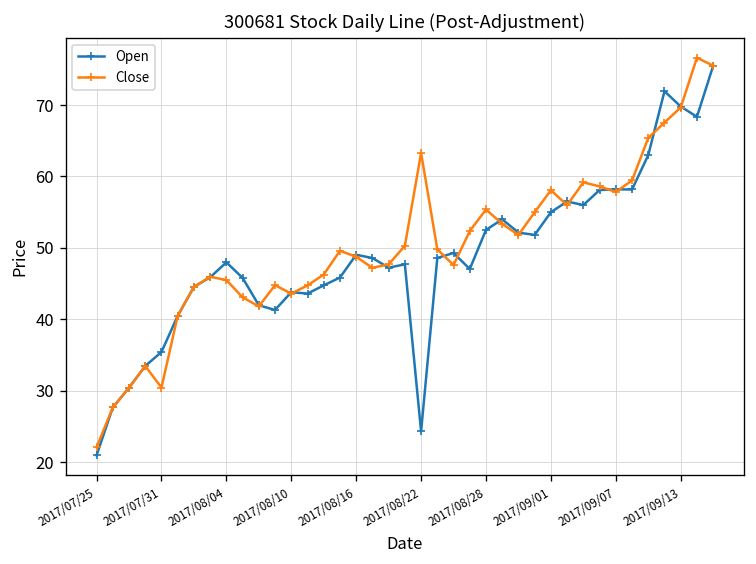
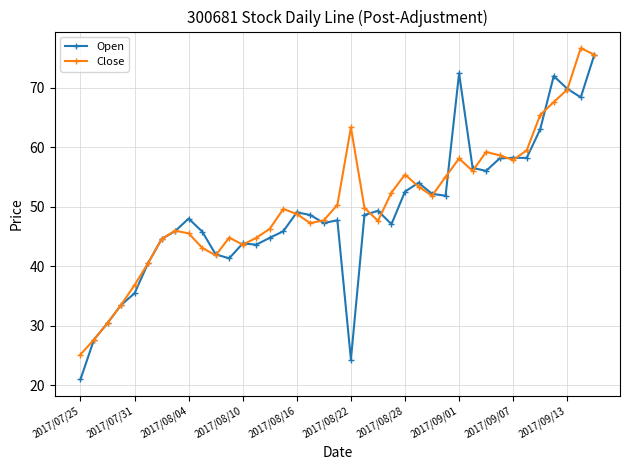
  {
    "Open": {
      "2017/07/25": 21,
      "2017/07/31": 35,
      "2017/08/04": 48,
      "2017/08/22": 24,
      "2017/08/28": 53,
-     "2017/09/01": 55
+     "2017/09/01": 72
    },
    "Close": {
-     "2017/07/25": 22,
-     "2017/07/31": 30,
+     "2017/07/25": 25,
+     "2017/07/31": 37,
      "2017/08/04": 46,
      "2017/08/22": 63,
      "2017/08/28": 55,
      "2017/09/01": 58
    }
  }
